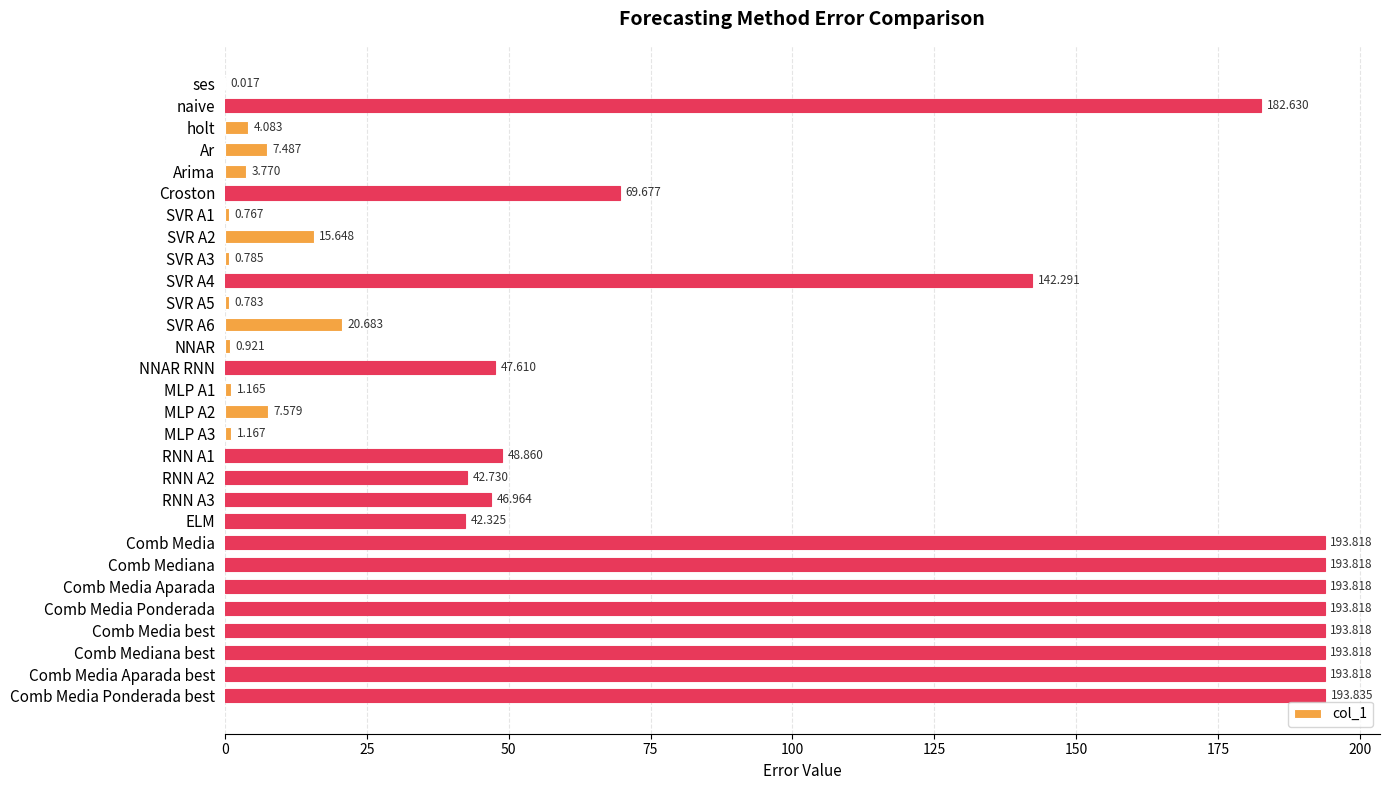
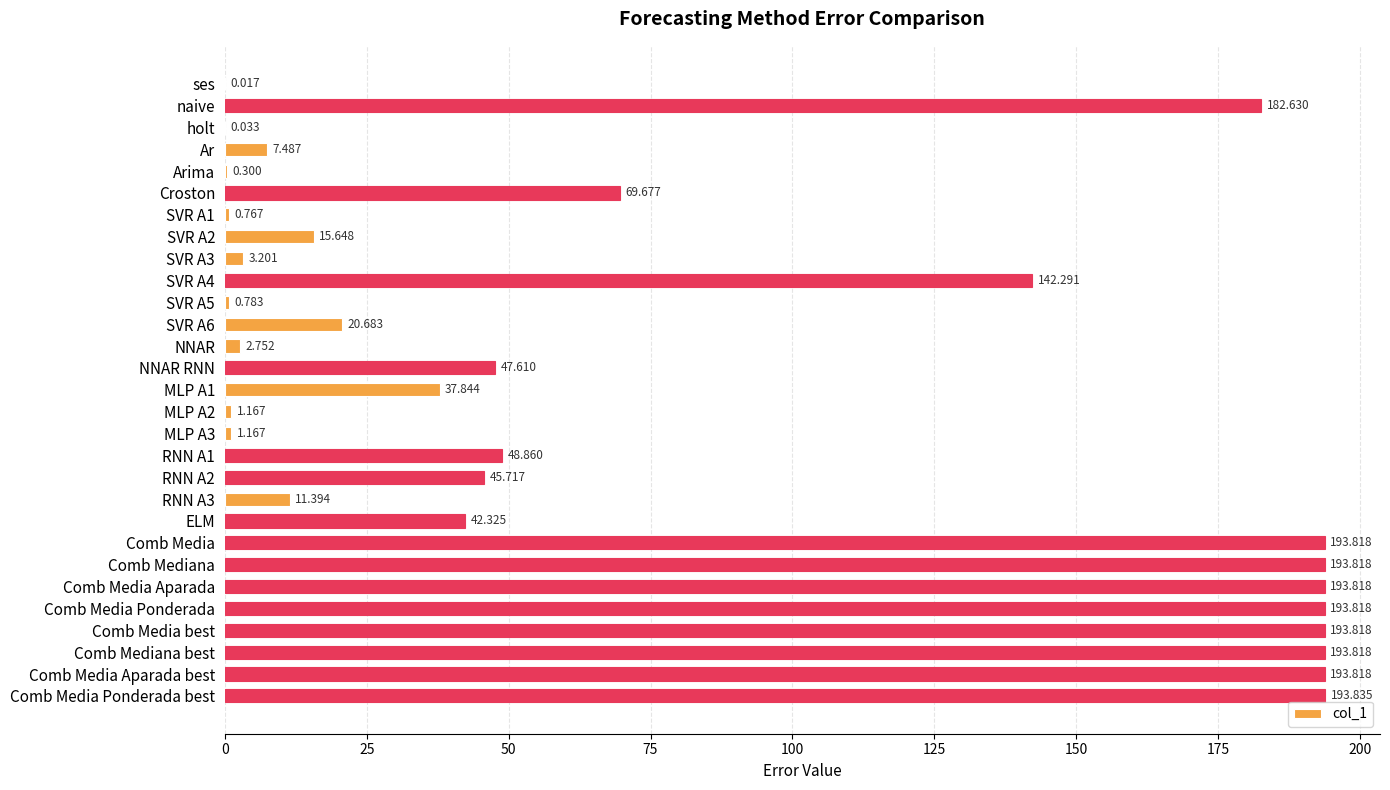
  {
    "ses": 0.017,
    "naive": 182.630,
-   "holt": 4.083,
+   "holt": 0.033,
    "Ar": 7.487,
-   "Arima": 3.770,
+   "Arima": 0.300,
    "Croston": 69.677,
    "SVR A1": 0.767,
    "SVR A2": 15.648,
-   "SVR A3": 0.785,
+   "SVR A3": 3.201,
    "SVR A4": 142.291,
    "SVR A5": 0.783,
    "SVR A6": 20.683,
-   "NNAR": 0.921,
+   "NNAR": 2.752,
    "NNAR RNN": 47.610,
-   "MLP A1": 1.165,
-   "MLP A2": 7.579,
+   "MLP A1": 37.844,
+   "MLP A2": 1.167,
    "MLP A3": 1.167,
    "RNN A1": 48.860,
-   "RNN A2": 42.730,
-   "RNN A3": 46.964,
+   "RNN A2": 45.717,
+   "RNN A3": 11.394,
    "ELM": 42.325,
    "Comb Media": 193.818,
    "Comb Mediana": 193.818,
    "Comb Media Aparada": 193.818,
    "Comb Media Ponderada": 193.818,
    "Comb Media best": 193.818,
    "Comb Mediana best": 193.818,
    "Comb Media Aparada best": 193.818
  }
